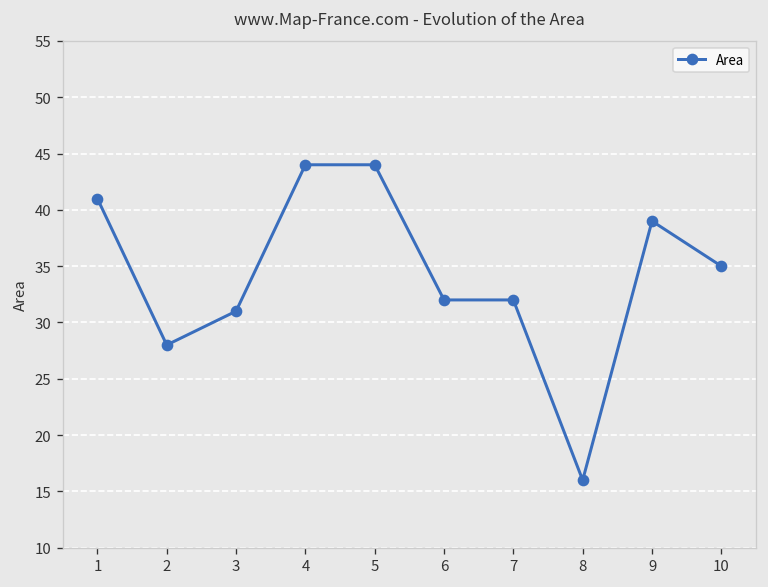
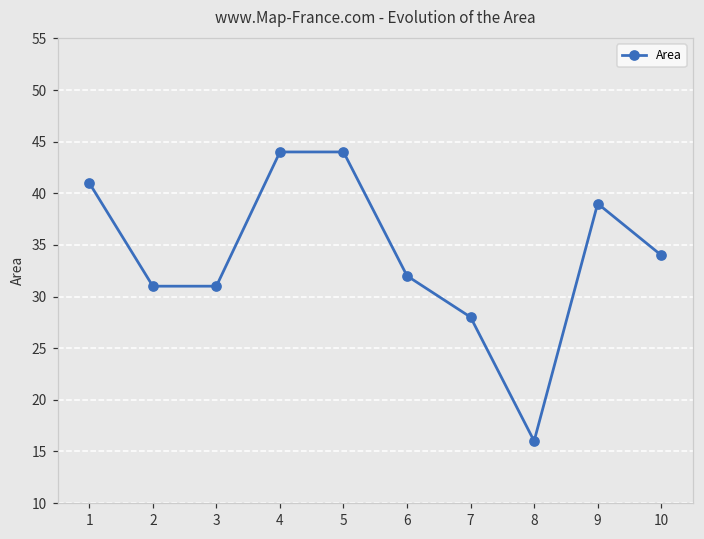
  {
    "1": 41,
-   "2": 28,
+   "2": 31,
    "3": 31,
    "4": 44,
    "5": 44,
    "6": 32,
-   "7": 32,
+   "7": 28,
    "8": 16,
    "9": 39,
-   "10": 35
+   "10": 34
  }
